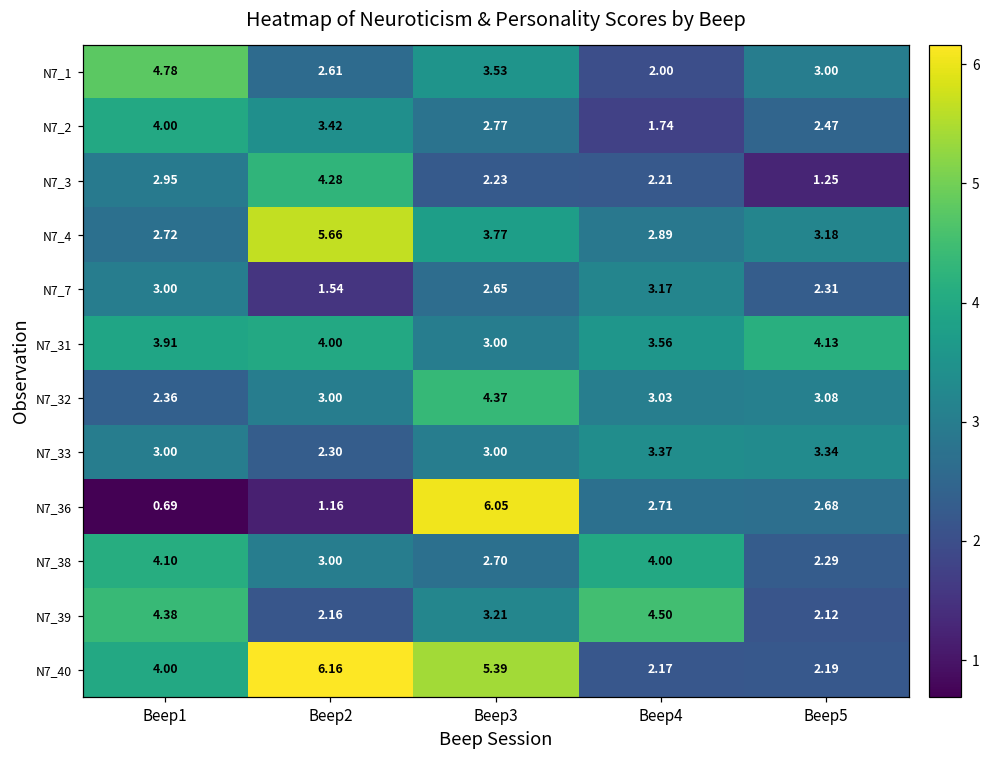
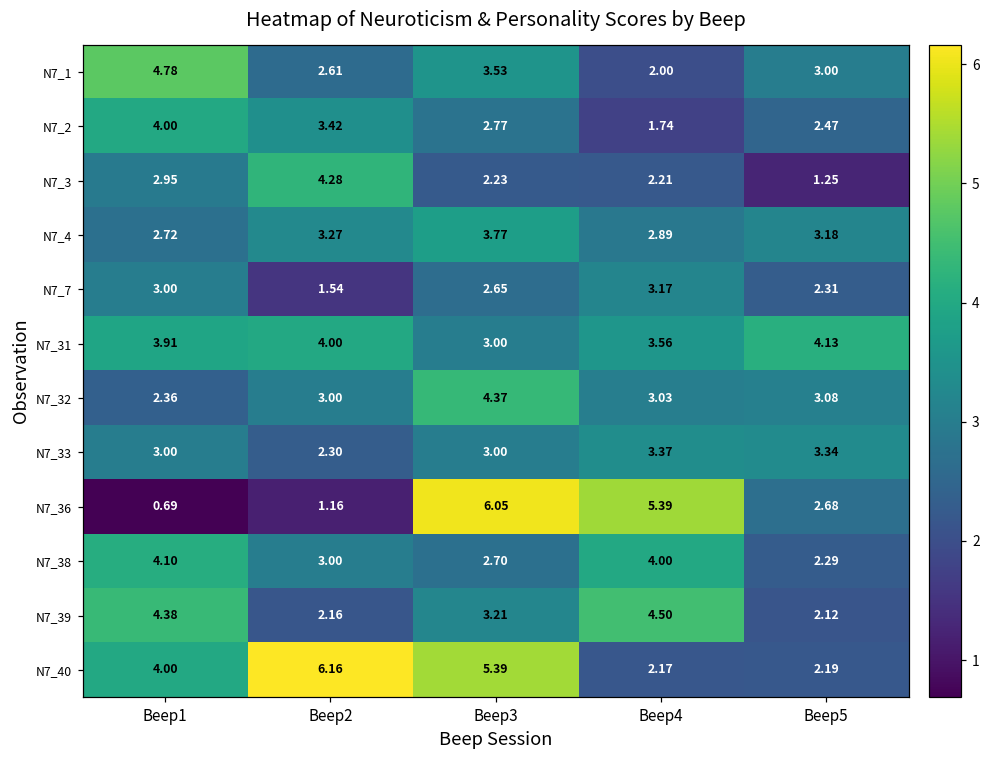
  {
    "N7_1": {
      "Beep1": 4.78,
      "Beep2": 2.61,
      "Beep3": 3.53,
      "Beep4": 2.00,
      "Beep5": 3.00
    },
    "N7_2": {
      "Beep1": 4.00,
      "Beep2": 3.42,
      "Beep3": 2.77,
      "Beep4": 1.74,
      "Beep5": 2.47
    },
    "N7_3": {
      "Beep1": 2.95,
      "Beep2": 4.28,
      "Beep3": 2.23,
      "Beep4": 2.21,
      "Beep5": 1.25
    },
    "N7_4": {
      "Beep1": 2.72,
-     "Beep2": 5.66,
+     "Beep2": 3.27,
      "Beep3": 3.77,
      "Beep4": 2.89,
      "Beep5": 3.18
    },
    "N7_7": {
      "Beep1": 3.00,
      "Beep2": 1.54,
      "Beep3": 2.65,
      "Beep4": 3.17,
      "Beep5": 2.31
    },
    "N7_31": {
      "Beep1": 3.91,
      "Beep2": 4.00,
      "Beep3": 3.00,
      "Beep4": 3.56,
      "Beep5": 4.13
    },
    "N7_32": {
      "Beep1": 2.36,
      "Beep2": 3.00,
      "Beep3": 4.37,
      "Beep4": 3.03,
      "Beep5": 3.08
    },
    "N7_33": {
      "Beep1": 3.00,
      "Beep2": 2.30,
      "Beep3": 3.00,
      "Beep4": 3.37,
      "Beep5": 3.34
    },
    "N7_36": {
      "Beep1": 0.69,
      "Beep2": 1.16,
      "Beep3": 6.05,
-     "Beep4": 2.71,
+     "Beep4": 5.39,
      "Beep5": 2.68
    },
    "N7_38": {
      "Beep1": 4.10,
      "Beep2": 3.00,
      "Beep3": 2.70,
      "Beep4": 4.00,
      "Beep5": 2.29
    },
    "N7_39": {
      "Beep1": 4.38,
      "Beep2": 2.16,
      "Beep3": 3.21,
      "Beep4": 4.50,
      "Beep5": 2.12
    },
    "N7_40": {
      "Beep1": 4.00,
      "Beep2": 6.16,
      "Beep3": 5.39,
      "Beep4": 2.17,
      "Beep5": 2.19
    }
  }
